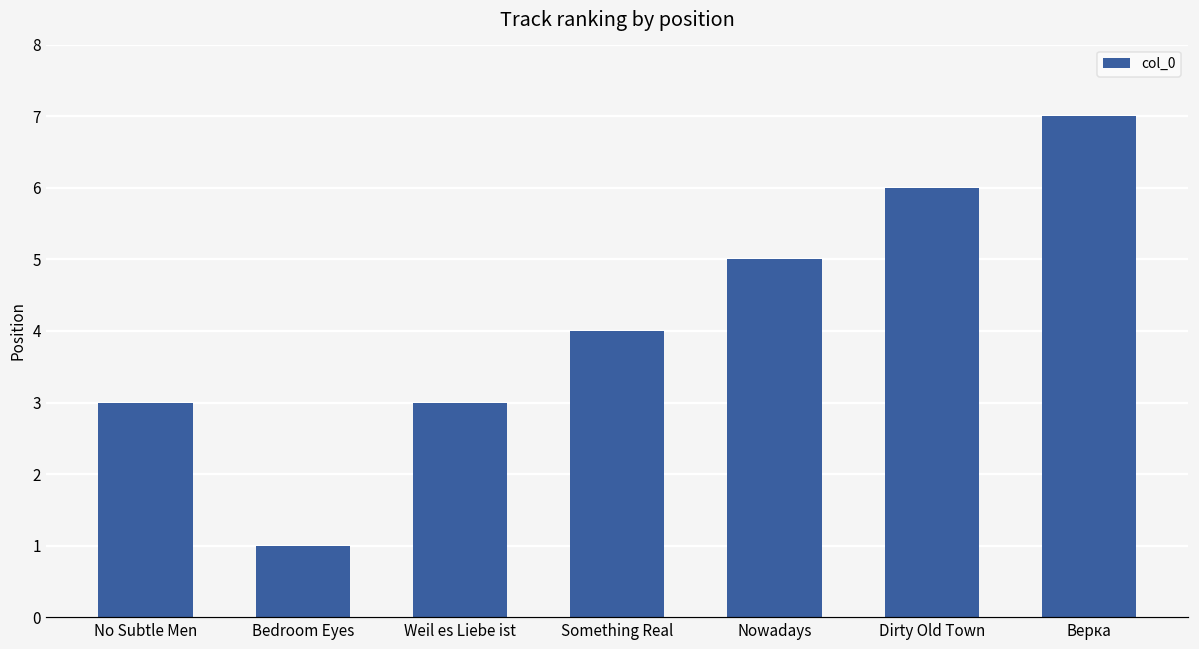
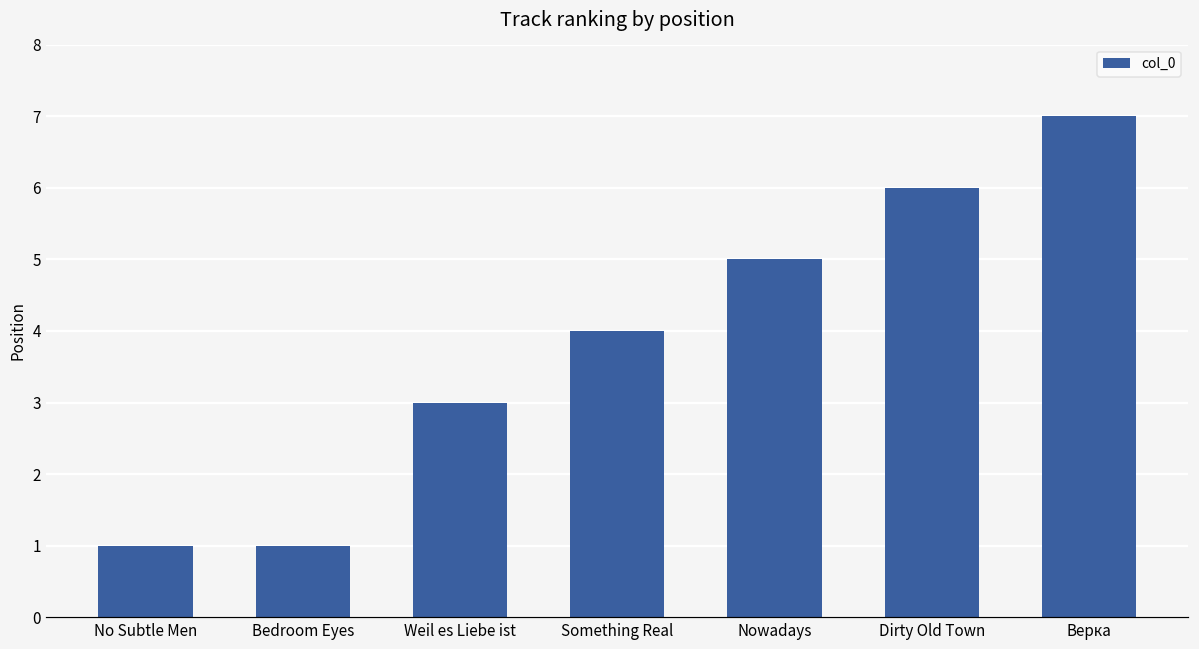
  {
-   "No Subtle Men": 3,
+   "No Subtle Men": 1,
    "Bedroom Eyes": 1,
    "Weil es Liebe ist": 3,
    "Something Real": 4,
    "Nowadays": 5,
    "Dirty Old Town": 6,
    "Верка": 7
  }
